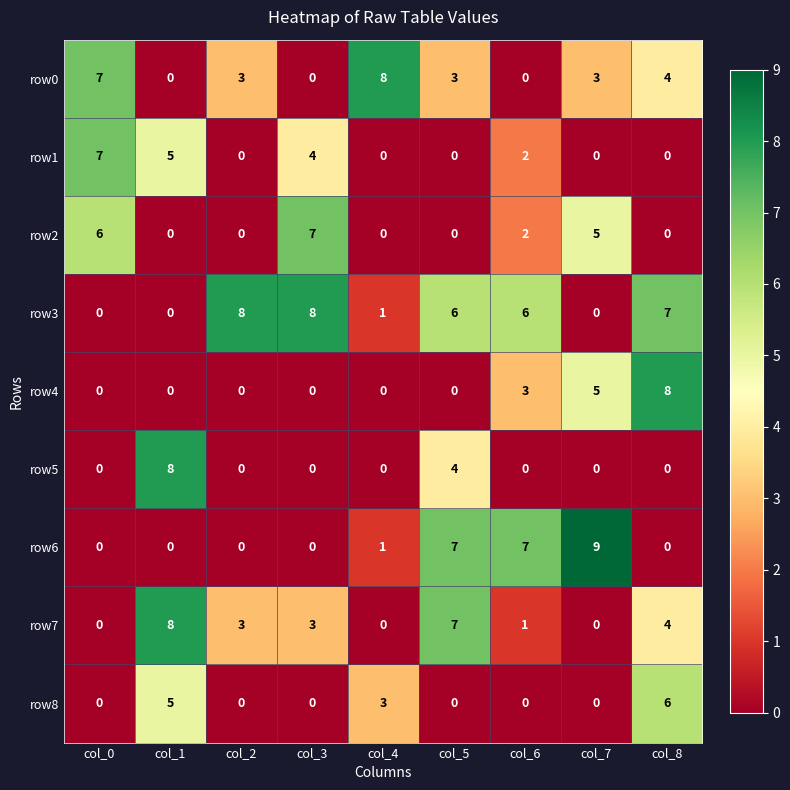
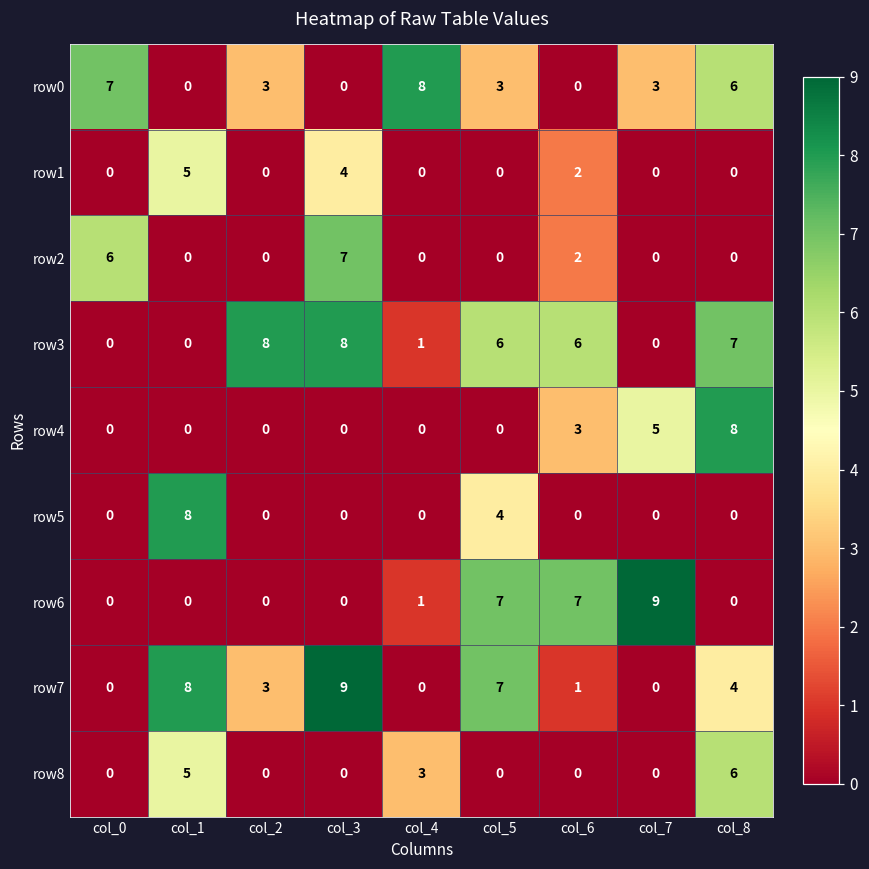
  {
    "row0": {
      "col_0": 7,
      "col_1": 0,
      "col_2": 3,
      "col_3": 0,
      "col_4": 8,
      "col_5": 3,
      "col_6": 0,
      "col_7": 3,
-     "col_8": 4
+     "col_8": 6
    },
    "row1": {
-     "col_0": 7,
+     "col_0": 0,
      "col_1": 5,
      "col_2": 0,
      "col_3": 4,
      "col_4": 0,
      "col_5": 0,
      "col_6": 2,
      "col_7": 0,
      "col_8": 0
    },
    "row2": {
      "col_0": 6,
      "col_1": 0,
      "col_2": 0,
      "col_3": 7,
      "col_4": 0,
      "col_5": 0,
      "col_6": 2,
-     "col_7": 5,
+     "col_7": 0,
      "col_8": 0
    },
    "row3": {
      "col_0": 0,
      "col_1": 0,
      "col_2": 8,
      "col_3": 8,
      "col_4": 1,
      "col_5": 6,
      "col_6": 6,
      "col_7": 0,
      "col_8": 7
    },
    "row4": {
      "col_0": 0,
      "col_1": 0,
      "col_2": 0,
      "col_3": 0,
      "col_4": 0,
      "col_5": 0,
      "col_6": 3,
      "col_7": 5,
      "col_8": 8
    },
    "row5": {
      "col_0": 0,
      "col_1": 8,
      "col_2": 0,
      "col_3": 0,
      "col_4": 0,
      "col_5": 4,
      "col_6": 0,
      "col_7": 0,
      "col_8": 0
    },
    "row6": {
      "col_0": 0,
      "col_1": 0,
      "col_2": 0,
      "col_3": 0,
      "col_4": 1,
      "col_5": 7,
      "col_6": 7,
      "col_7": 9,
      "col_8": 0
    },
    "row7": {
      "col_0": 0,
      "col_1": 8,
      "col_2": 3,
-     "col_3": 3,
+     "col_3": 9,
      "col_4": 0,
      "col_5": 7,
      "col_6": 1,
      "col_7": 0,
      "col_8": 4
    },
    "row8": {
      "col_0": 0,
      "col_1": 5,
      "col_2": 0,
      "col_3": 0,
      "col_4": 3,
      "col_5": 0,
      "col_6": 0,
      "col_7": 0,
      "col_8": 6
    }
  }
